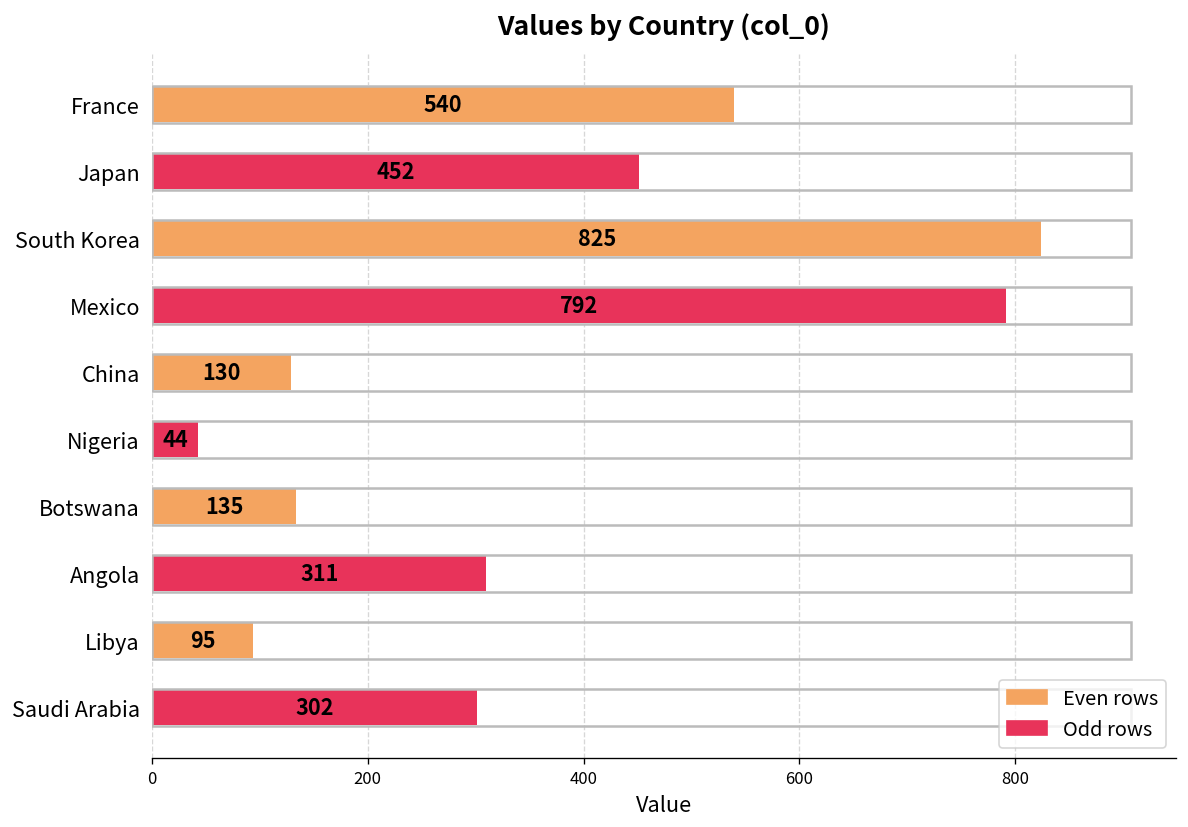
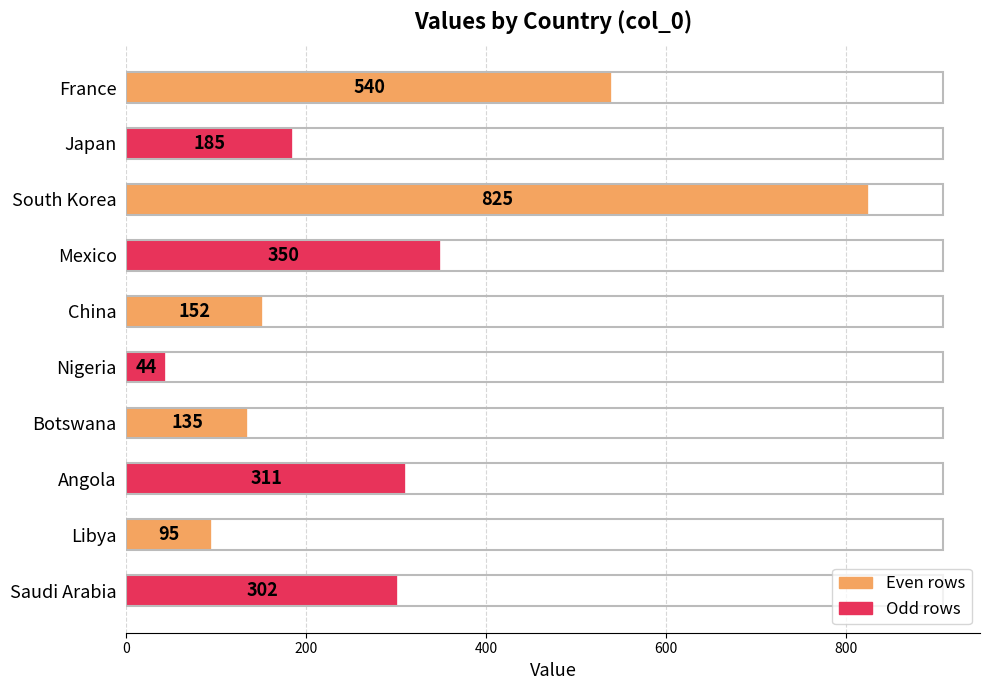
  {
    "France": 540,
-   "Japan": 452,
+   "Japan": 185,
    "South Korea": 825,
-   "Mexico": 792,
-   "China": 130,
+   "Mexico": 350,
+   "China": 152,
    "Nigeria": 44,
    "Botswana": 135,
    "Angola": 311,
    "Libya": 95,
    "Saudi Arabia": 302
  }
